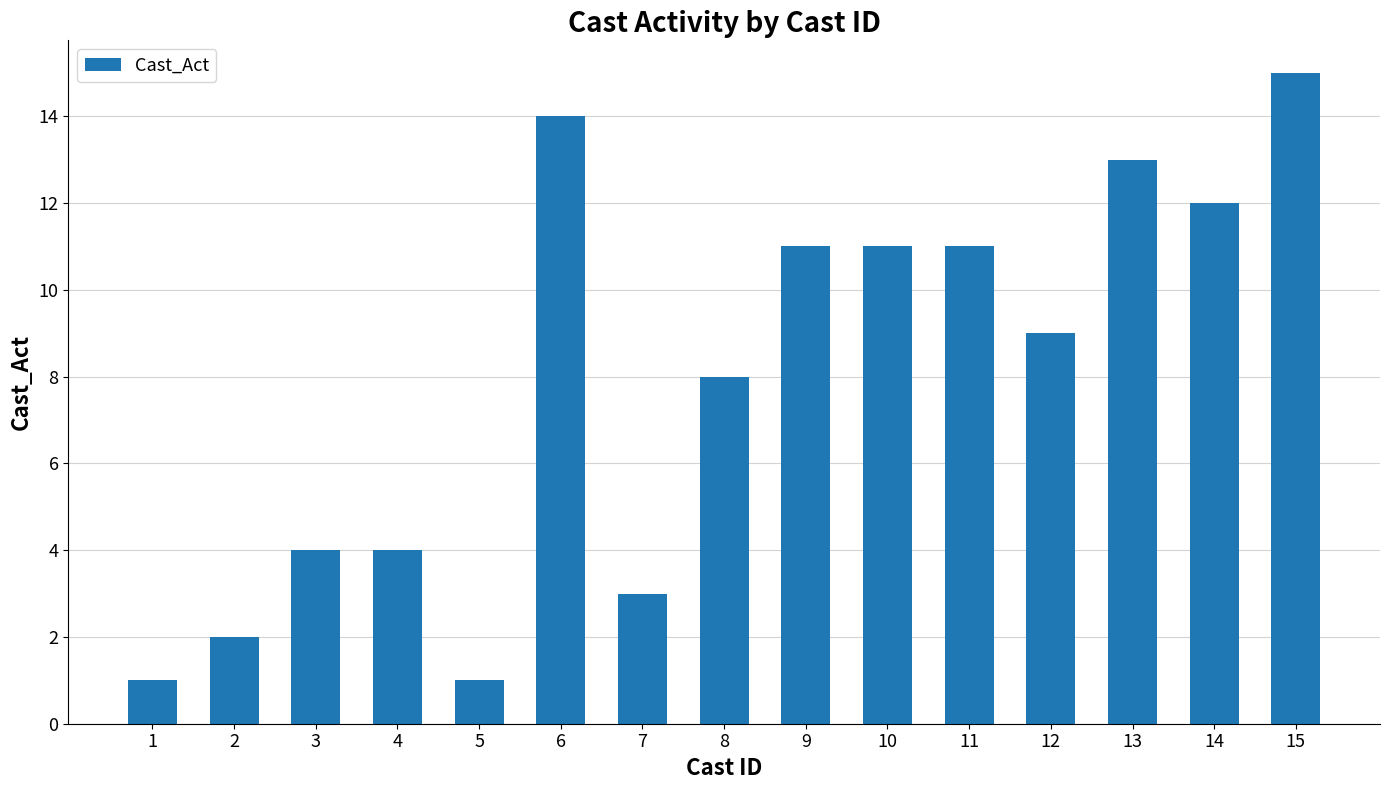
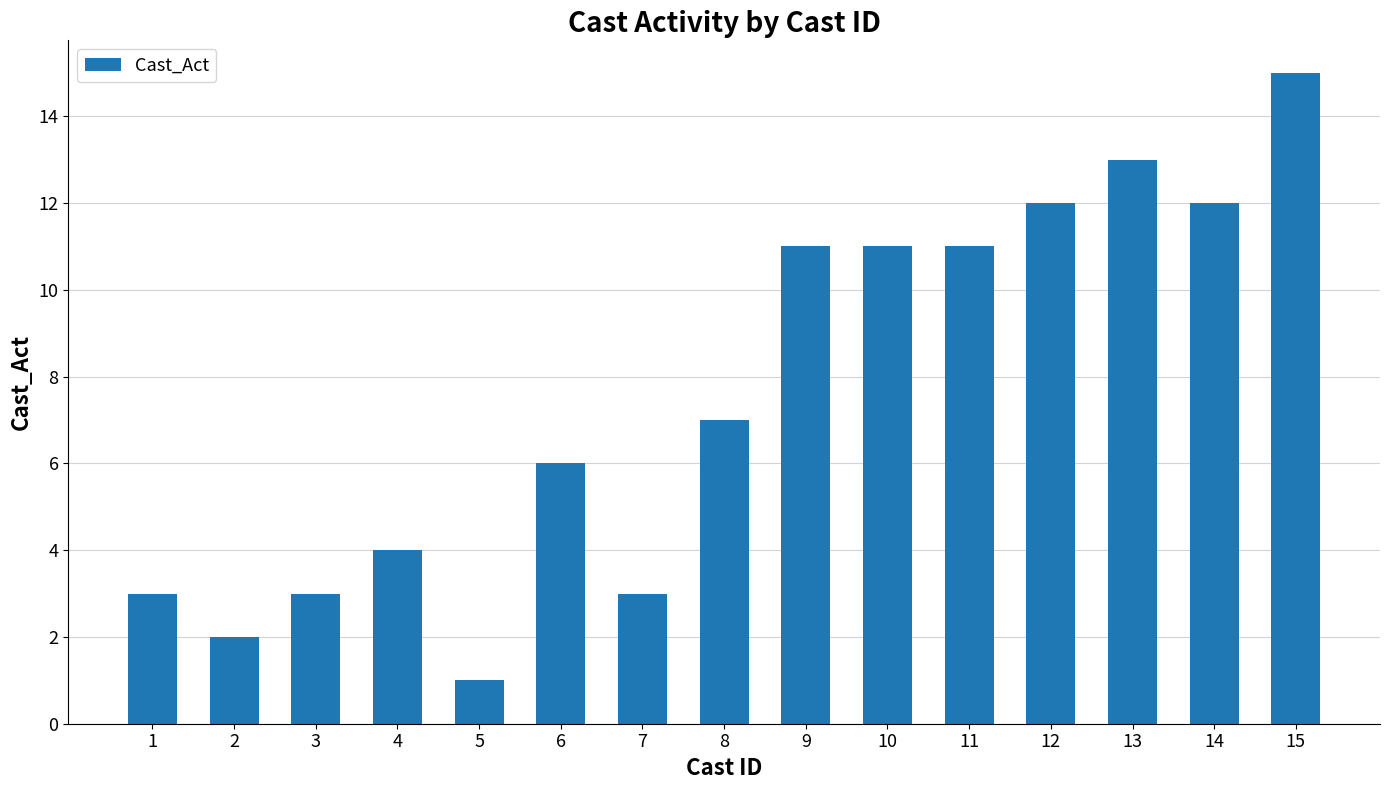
  {
-   "1": 1,
+   "1": 3,
    "2": 2,
-   "3": 4,
+   "3": 3,
    "4": 4,
    "5": 1,
-   "6": 14,
+   "6": 6,
    "7": 3,
-   "8": 8,
+   "8": 7,
    "9": 11,
    "10": 11,
    "11": 11,
-   "12": 9,
+   "12": 12,
    "13": 13,
    "14": 12,
    "15": 15
  }
